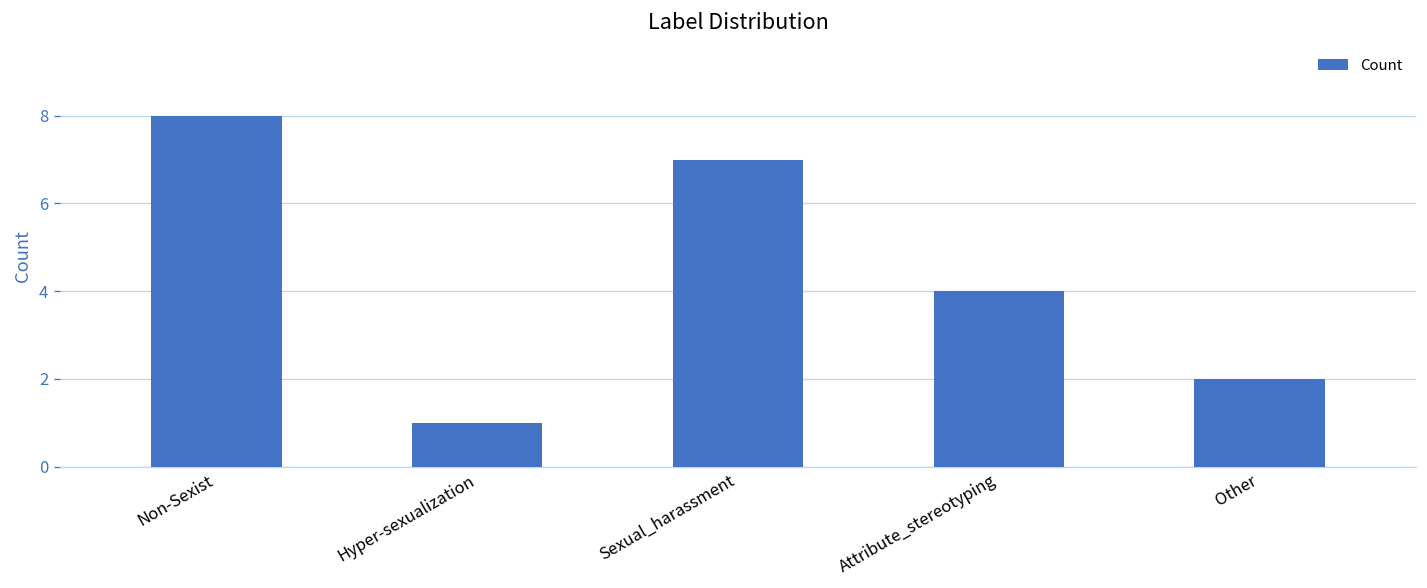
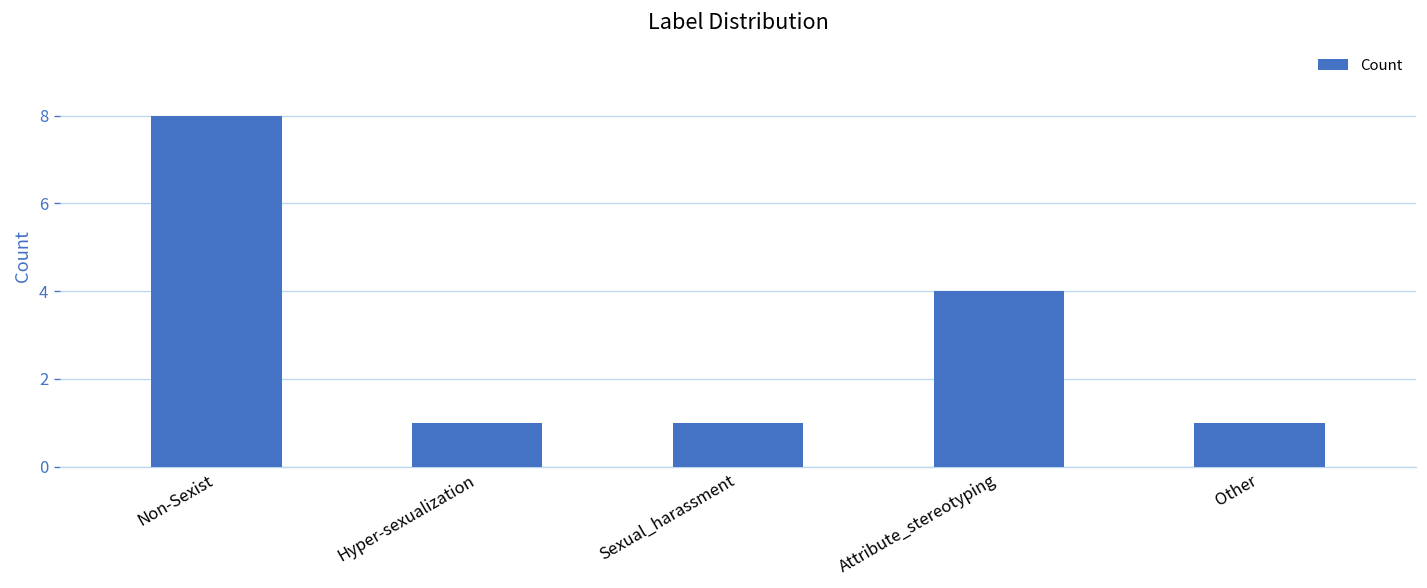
  {
    "Non-Sexist": 8,
    "Hyper-sexualization": 1,
-   "Sexual_harassment": 7,
+   "Sexual_harassment": 1,
    "Attribute_stereotyping": 4,
-   "Other": 2
+   "Other": 1
  }
